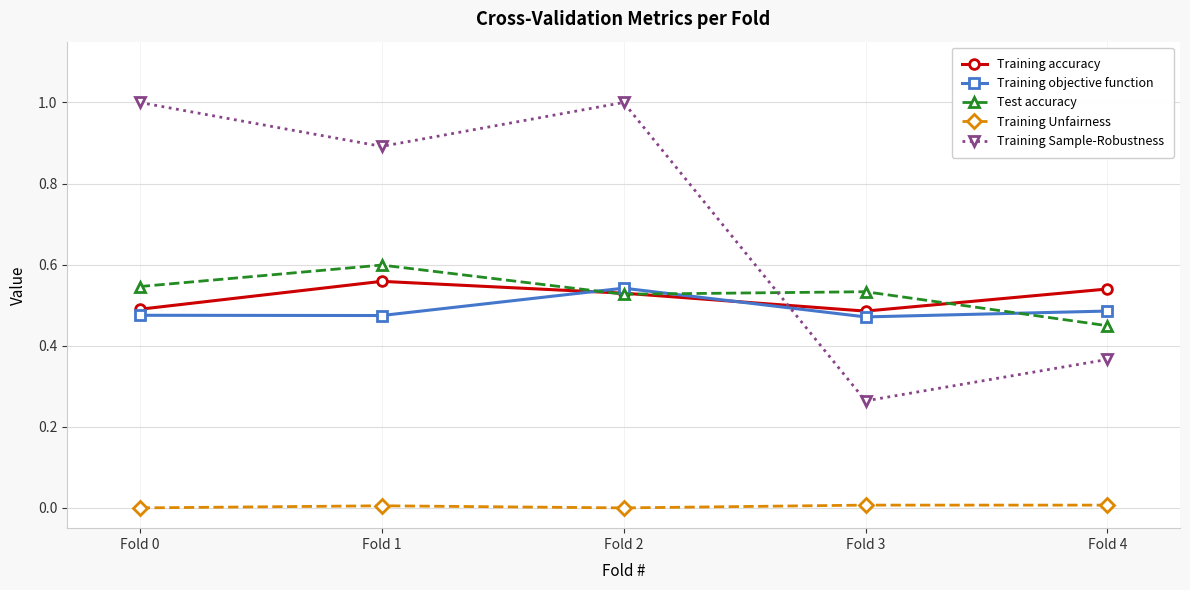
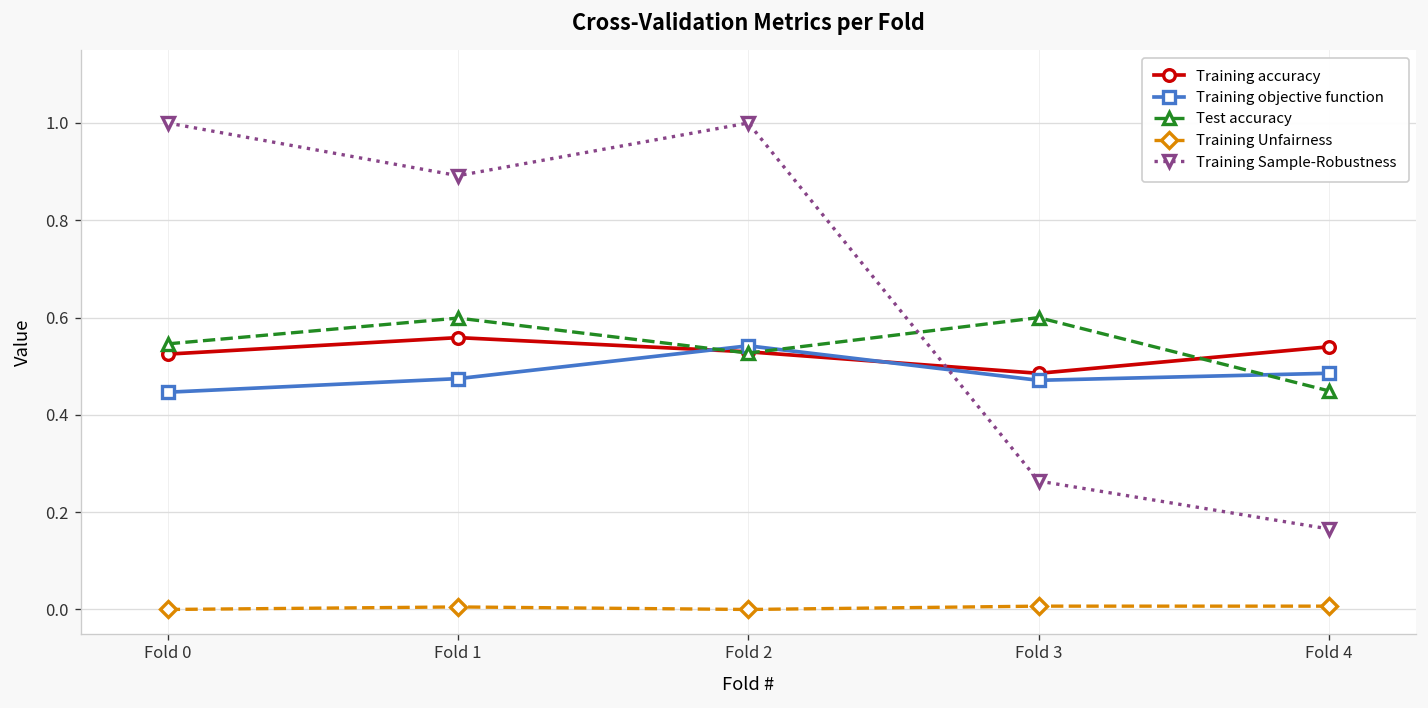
  {
    "Training accuracy": {
-     "Fold 0": 0.49,
+     "Fold 0": 0.52,
      "Fold 1": 0.56,
      "Fold 3": 0.49,
      "Fold 4": 0.54
    },
    "Training objective function": {
-     "Fold 0": 0.48,
+     "Fold 0": 0.45,
      "Fold 1": 0.47,
      "Fold 2": 0.54,
      "Fold 3": 0.47,
      "Fold 4": 0.49
    },
    "Test accuracy": {
      "Fold 0": 0.55,
      "Fold 1": 0.60,
-     "Fold 3": 0.53,
+     "Fold 3": 0.60,
      "Fold 4": 0.45
    },
    "Training Unfairness": {
      "Fold 0": 0.00,
      "Fold 1": 0.01,
      "Fold 2": 0.00,
      "Fold 3": 0.01,
      "Fold 4": 0.01
    },
    "Training Sample-Robustness": {
      "Fold 0": 1.00,
      "Fold 1": 0.89,
      "Fold 2": 1.00,
      "Fold 3": 0.26,
-     "Fold 4": 0.37
+     "Fold 4": 0.17
    }
  }
